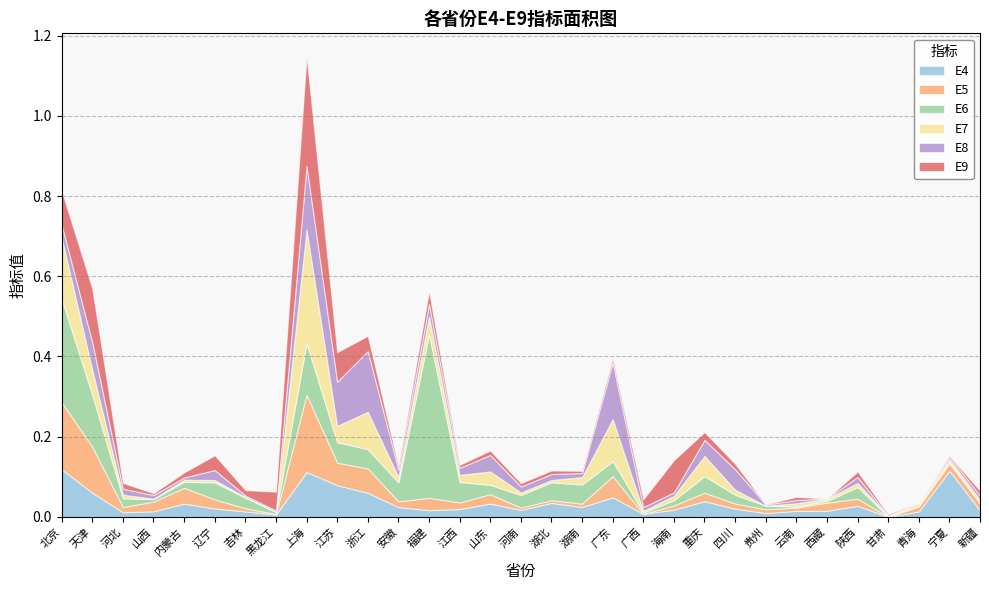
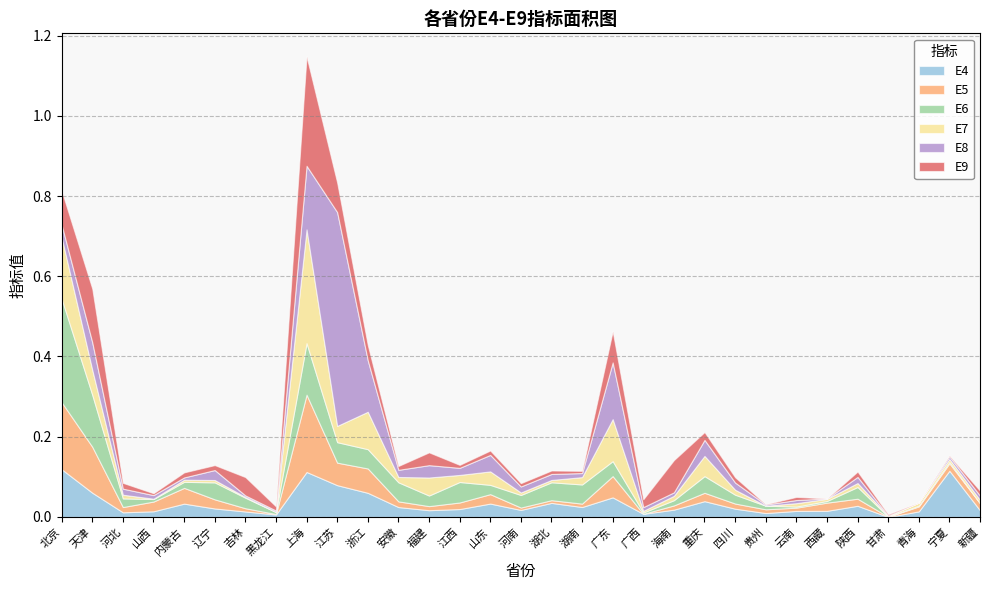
  {
    "E4": {
      "北京": 0.12,
      "天津": 0.06,
      "河北": 0.01,
      "山西": 0.01,
      "内蒙古": 0.03,
      "辽宁": 0.02,
      "吉林": 0.01,
      "上海": 0.11,
      "江苏": 0.08,
      "浙江": 0.06,
      "安徽": 0.02,
      "福建": 0.02,
      "江西": 0.02,
      "山东": 0.03,
      "湖北": 0.04,
      "湖南": 0.02,
      "广东": 0.05,
      "海南": 0.02,
      "重庆": 0.04,
      "四川": 0.02,
      "贵州": 0.01,
      "云南": 0.02,
      "西藏": 0.02,
      "陕西": 0.03,
      "青海": 0.01,
      "宁夏": 0.12,
      "新疆": 0.02
    },
    "E5": {
      "北京": 0.17,
      "天津": 0.11,
      "河北": 0.01,
      "内蒙古": 0.04,
      "辽宁": 0.02,
      "吉林": 0.01,
      "上海": 0.19,
      "江苏": 0.06,
      "浙江": 0.06,
      "安徽": 0.01,
-     "福建": 0.03,
+     "福建": 0.01,
      "江西": 0.02,
      "山东": 0.02,
      "湖北": 0.01,
      "湖南": 0.01,
      "广东": 0.05,
      "海南": 0.01,
      "重庆": 0.02,
      "四川": 0.01,
      "贵州": 0.01,
      "陕西": 0.02
    },
    "E6": {
      "北京": 0.26,
      "天津": 0.13,
      "河北": 0.02,
      "上海": 0.13,
      "江苏": 0.05,
      "浙江": 0.05,
      "安徽": 0.05,
-     "福建": 0.41,
+     "福建": 0.03,
      "江西": 0.05,
      "山东": 0.02,
      "湖南": 0.05,
      "广东": 0.04,
      "海南": 0.01,
      "重庆": 0.04,
      "四川": 0.02,
      "陕西": 0.03
    },
    "E7": {
      "北京": 0.15,
      "天津": 0.06,
      "河北": 0.01,
      "上海": 0.28,
      "江苏": 0.04,
      "浙江": 0.09,
      "安徽": 0.01,
      "福建": 0.04,
      "江西": 0.02,
      "山东": 0.03,
      "湖南": 0.02,
      "广东": 0.10,
      "海南": 0.01,
      "重庆": 0.05,
      "四川": 0.01,
      "云南": 0.01,
      "陕西": 0.01,
      "宁夏": 0.01,
      "新疆": 0.01
    },
    "E8": {
      "北京": 0.03,
      "天津": 0.07,
      "河北": 0.02,
      "辽宁": 0.02,
      "上海": 0.16,
-     "江苏": 0.11,
-     "浙江": 0.15,
+     "江苏": 0.53,
+     "浙江": 0.13,
      "安徽": 0.02,
      "福建": 0.03,
      "江西": 0.02,
      "山东": 0.04,
      "河南": 0.01,
      "湖北": 0.01,
      "广东": 0.14,
      "广西": 0.01,
      "海南": 0.01,
      "重庆": 0.04,
-     "四川": 0.05,
+     "四川": 0.02,
      "云南": 0.01,
      "陕西": 0.02,
      "新疆": 0.01
    },
    "E9": {
      "北京": 0.08,
      "天津": 0.13,
      "河北": 0.01,
      "内蒙古": 0.01,
-     "辽宁": 0.04,
-     "吉林": 0.01,
-     "黑龙江": 0.05,
+     "辽宁": 0.01,
+     "吉林": 0.05,
+     "黑龙江": 0.01,
      "上海": 0.27,
      "江苏": 0.07,
      "浙江": 0.04,
      "安徽": 0.01,
      "福建": 0.03,
      "江西": 0.01,
      "山东": 0.01,
      "河南": 0.01,
      "湖北": 0.01,
-     "广东": 0.01,
+     "广东": 0.08,
      "广西": 0.02,
      "海南": 0.08,
      "重庆": 0.02,
      "四川": 0.01,
      "云南": 0.01,
      "陕西": 0.01,
      "新疆": 0.01
    }
  }
